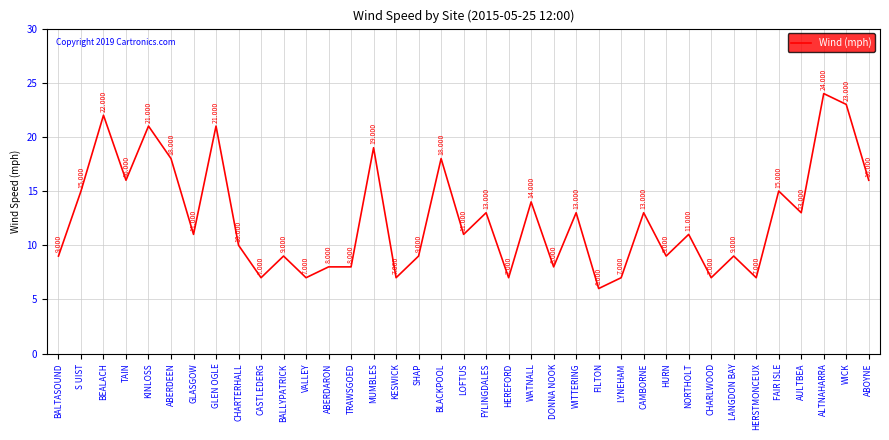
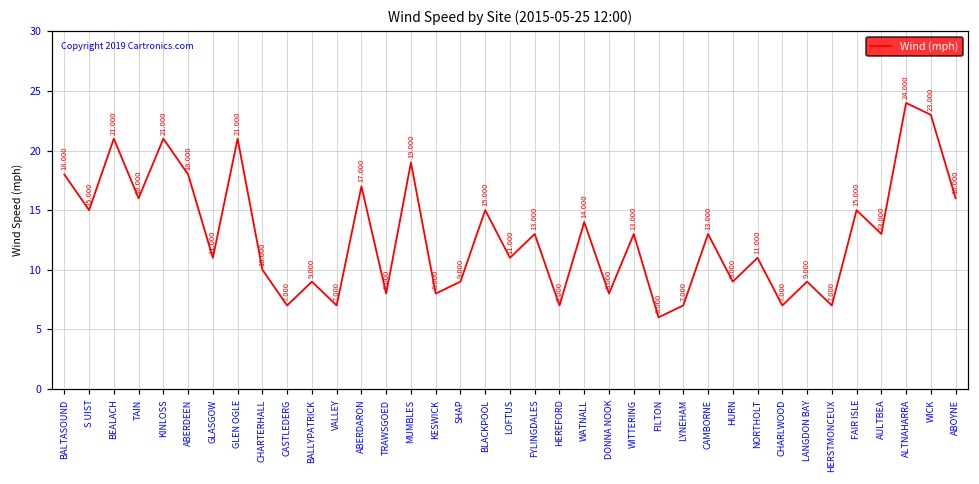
  {
-   "BALTASOUND": 9.000,
+   "BALTASOUND": 18.000,
    "S UIST": 15.000,
-   "BEALACH": 22.000,
+   "BEALACH": 21.000,
    "TAIN": 16.000,
    "KINLOSS": 21.000,
    "ABERDEEN": 18.000,
    "GLASGOW": 11.000,
    "GLEN OGLE": 21.000,
    "CHARTERHALL": 10.000,
    "CASTLEDERG": 7.000,
    "BALLYPATRICK": 9.000,
    "VALLEY": 7.000,
-   "ABERDARON": 8.000,
+   "ABERDARON": 17.000,
    "TRAWSGOED": 8.000,
    "MUMBLES": 19.000,
-   "KESWICK": 7.000,
+   "KESWICK": 8.000,
    "SHAP": 9.000,
-   "BLACKPOOL": 18.000,
+   "BLACKPOOL": 15.000,
    "LOFTUS": 11.000,
    "FYLINGDALES": 13.000,
    "HEREFORD": 7.000,
    "WATNALL": 14.000,
    "DONNA NOOK": 8.000,
    "WITTERING": 13.000,
    "FILTON": 6.000,
    "LYNEHAM": 7.000,
    "CAMBORNE": 13.000,
    "HURN": 9.000,
    "NORTHOLT": 11.000,
    "CHARLWOOD": 7.000,
    "LANGDON BAY": 9.000,
    "HERSTMONCEUX": 7.000,
    "FAIR ISLE": 15.000,
    "AULTBEA": 13.000,
    "ALTNAHARRA": 24.000,
    "WICK": 23.000,
    "ABOYNE": 16.000
  }
